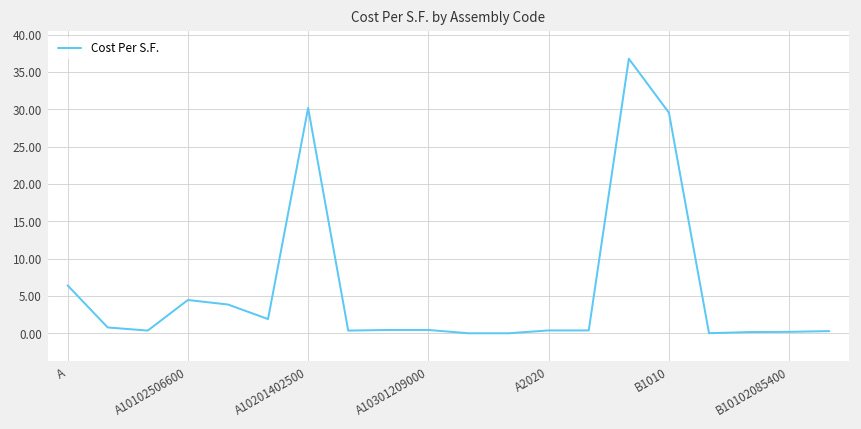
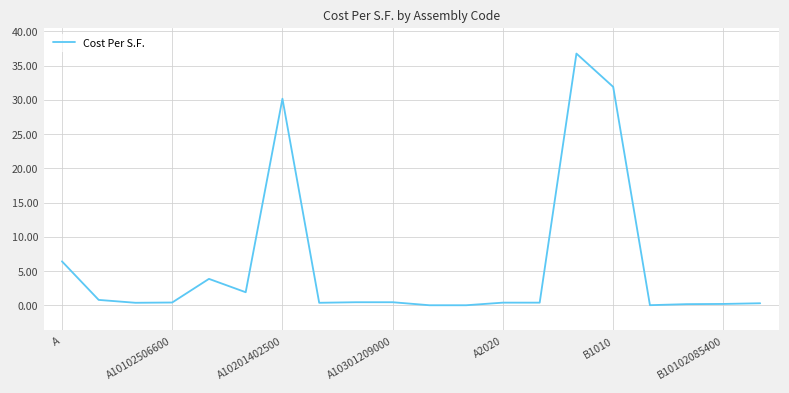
  {
    "A": 6,
-   "A10102506600": 4,
+   "A10102506600": 0,
    "A10201402500": 30,
    "A10301209000": 0,
    "A2020": 0,
-   "B1010": 30,
+   "B1010": 32,
    "B10102085400": 0
  }
